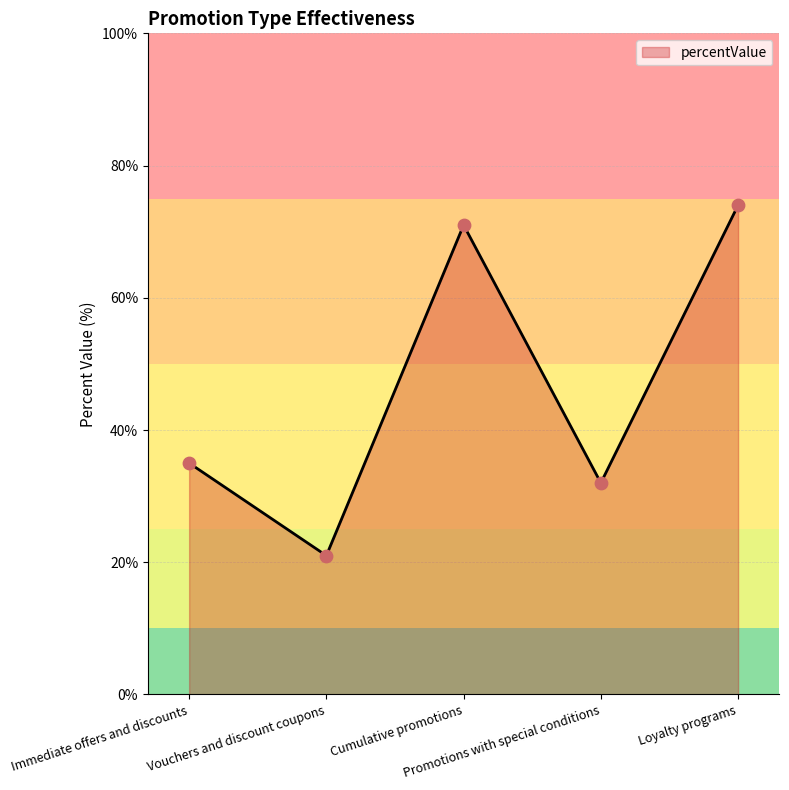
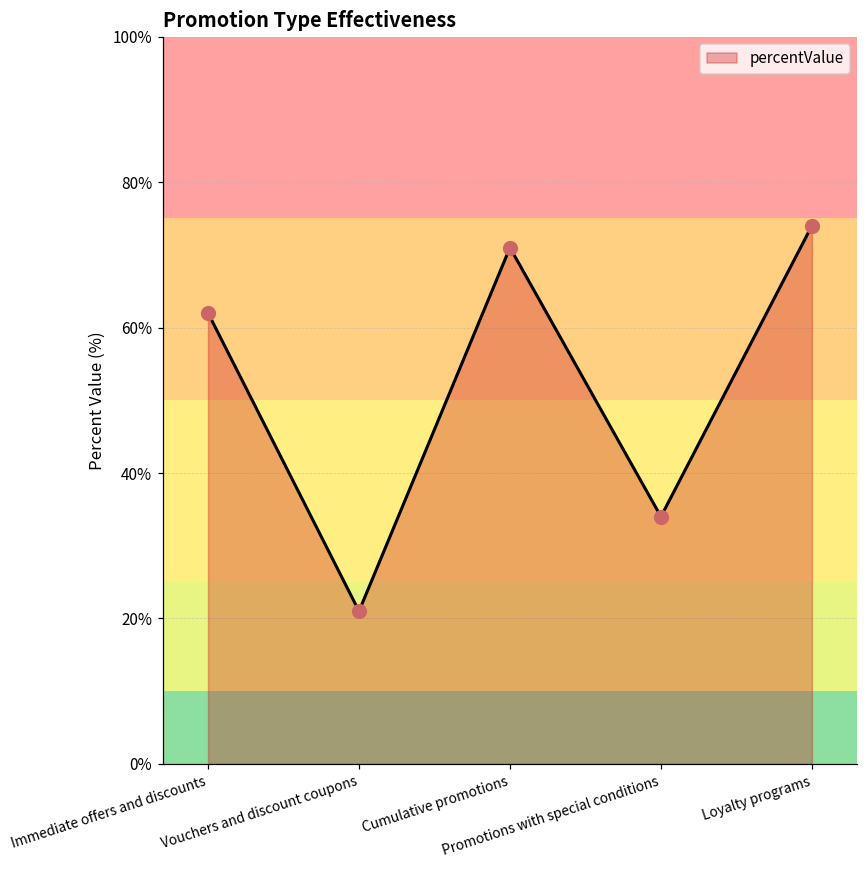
  {
-   "Immediate offers and discounts": "35%",
+   "Immediate offers and discounts": "62%",
    "Vouchers and discount coupons": "21%",
    "Cumulative promotions": "71%",
-   "Promotions with special conditions": "32%",
+   "Promotions with special conditions": "34%",
    "Loyalty programs": "74%"
  }
